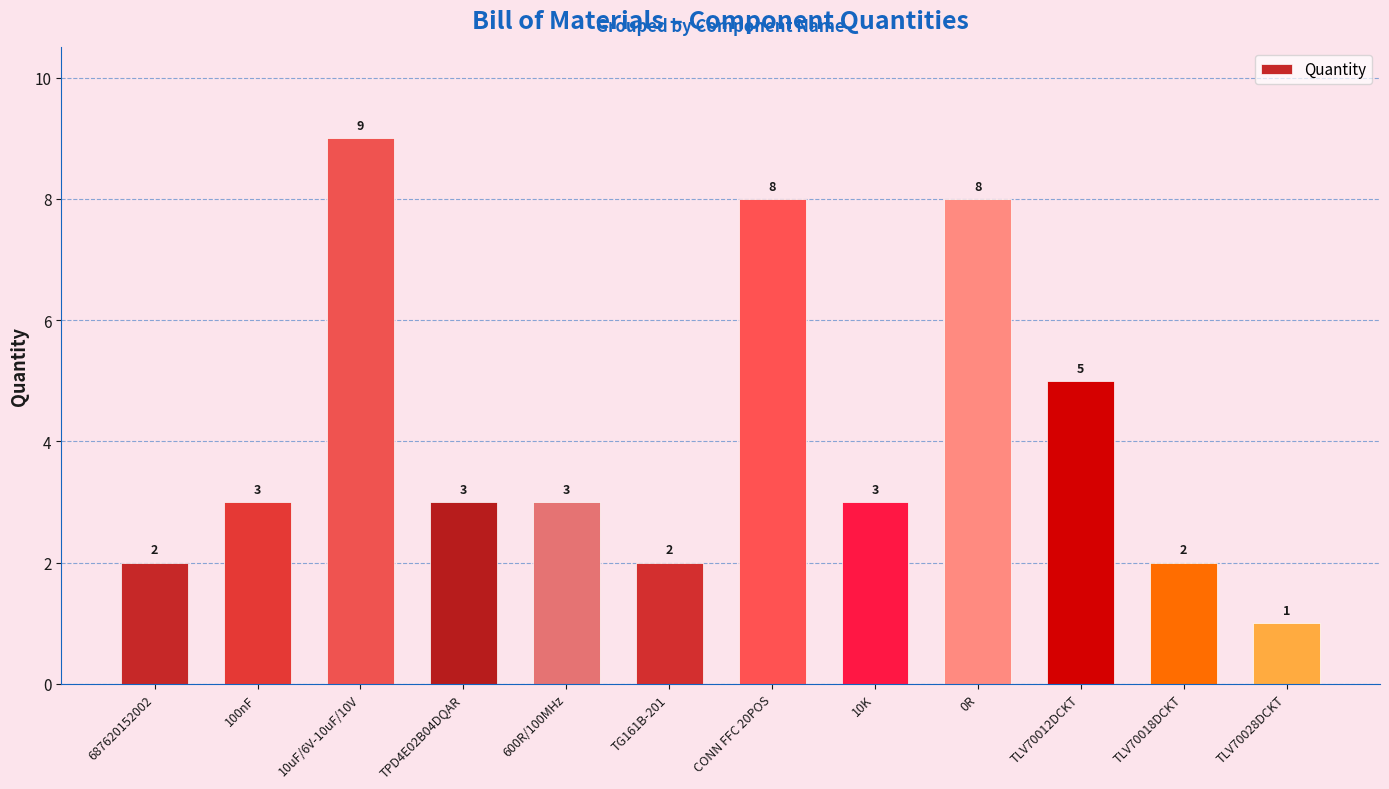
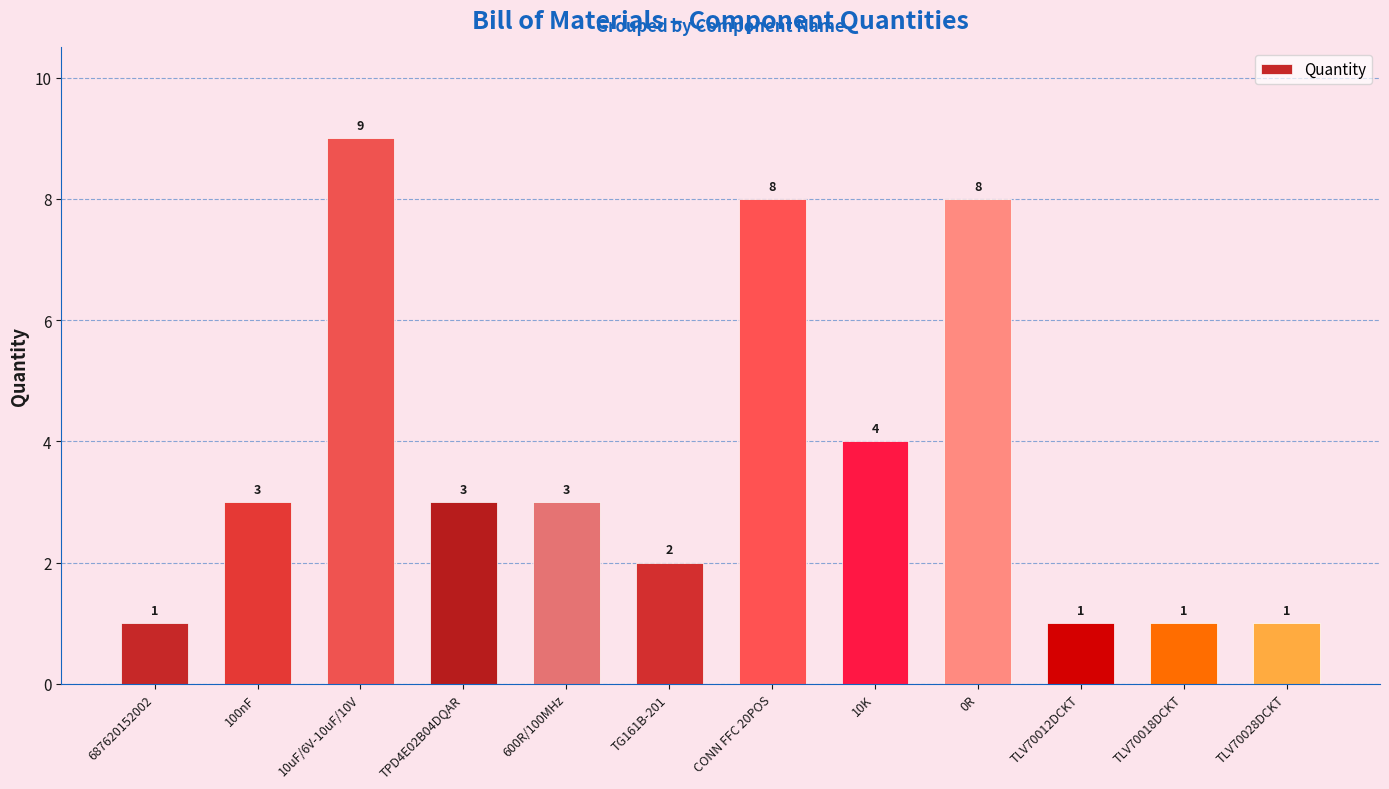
  {
-   "687620152002": 2,
+   "687620152002": 1,
    "100nF": 3,
    "10uF/6V-10uF/10V": 9,
    "TPD4E02B04DQAR": 3,
    "600R/100MHz": 3,
    "TG161B-201": 2,
    "CONN FFC 20POS": 8,
-   "10K": 3,
+   "10K": 4,
    "0R": 8,
-   "TLV70012DCKT": 5,
-   "TLV70018DCKT": 2,
+   "TLV70012DCKT": 1,
+   "TLV70018DCKT": 1,
    "TLV70028DCKT": 1
  }
